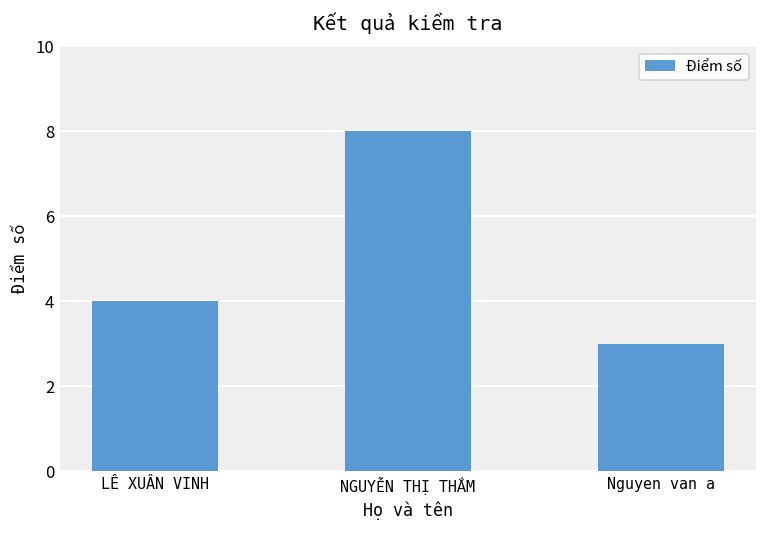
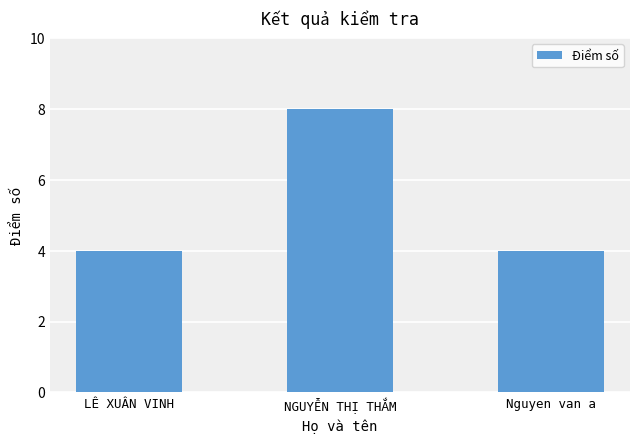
  {
    "LÊ XUÂN VINH": 4,
    "NGUYỄN THỊ THẮM": 8,
-   "Nguyen van a": 3
+   "Nguyen van a": 4
  }
